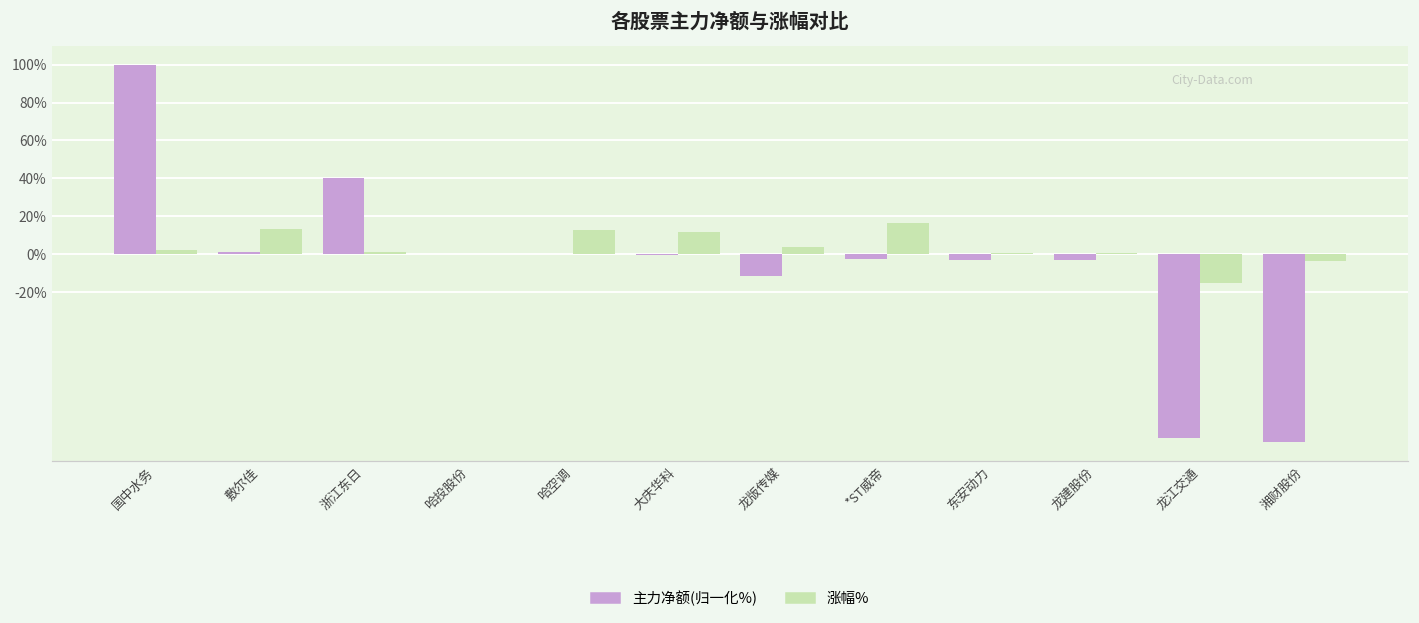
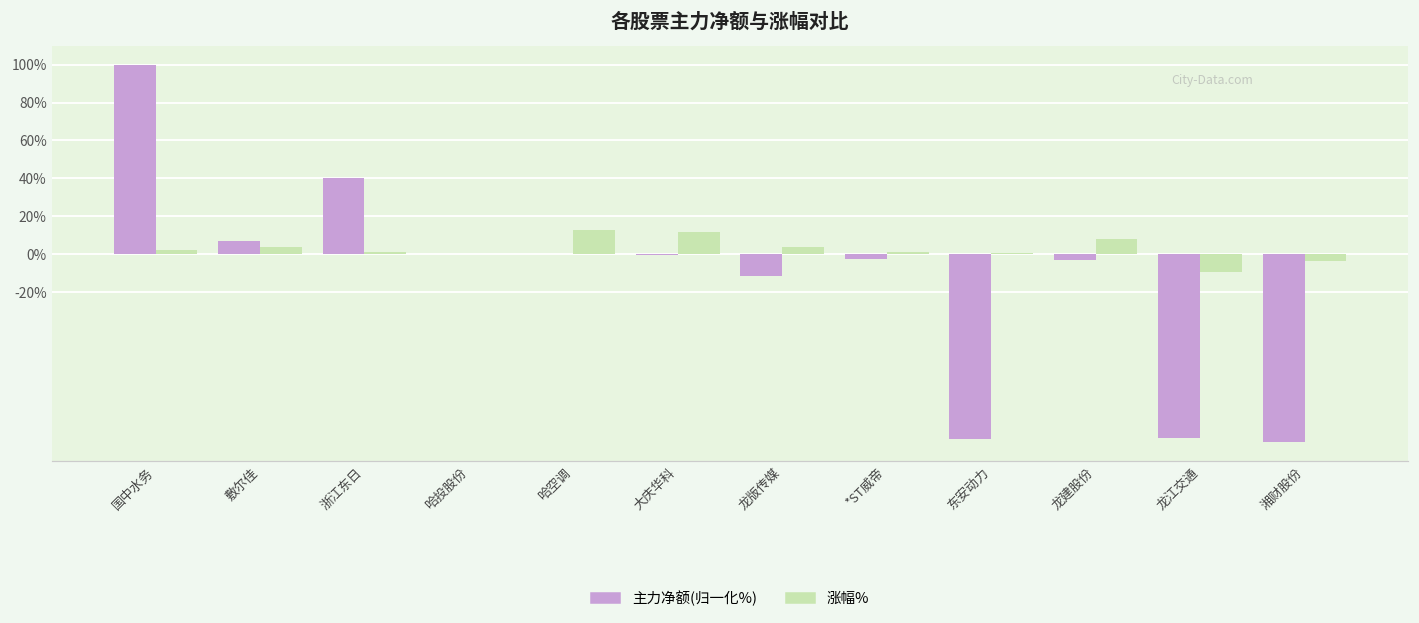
  {
    "主力净额(归一化%)": {
      "国中水务": "100%",
-     "敷尔佳": "1%",
+     "敷尔佳": "7%",
      "浙江东日": "40%",
      "龙版传媒": "-11%",
      "*ST威帝": "-3%",
-     "东安动力": "-3%",
+     "东安动力": "-98%",
      "龙建股份": "-3%",
      "龙江交通": "-97%",
      "湘财股份": "-99%"
    },
    "涨幅%": {
      "国中水务": "2%",
-     "敷尔佳": "13%",
+     "敷尔佳": "4%",
      "哈空调": "13%",
      "大庆华科": "12%",
      "龙版传媒": "4%",
-     "*ST威帝": "16%",
-     "龙建股份": "1%",
-     "龙江交通": "-15%",
+     "*ST威帝": "1%",
+     "龙建股份": "8%",
+     "龙江交通": "-9%",
      "湘财股份": "-4%"
    }
  }
